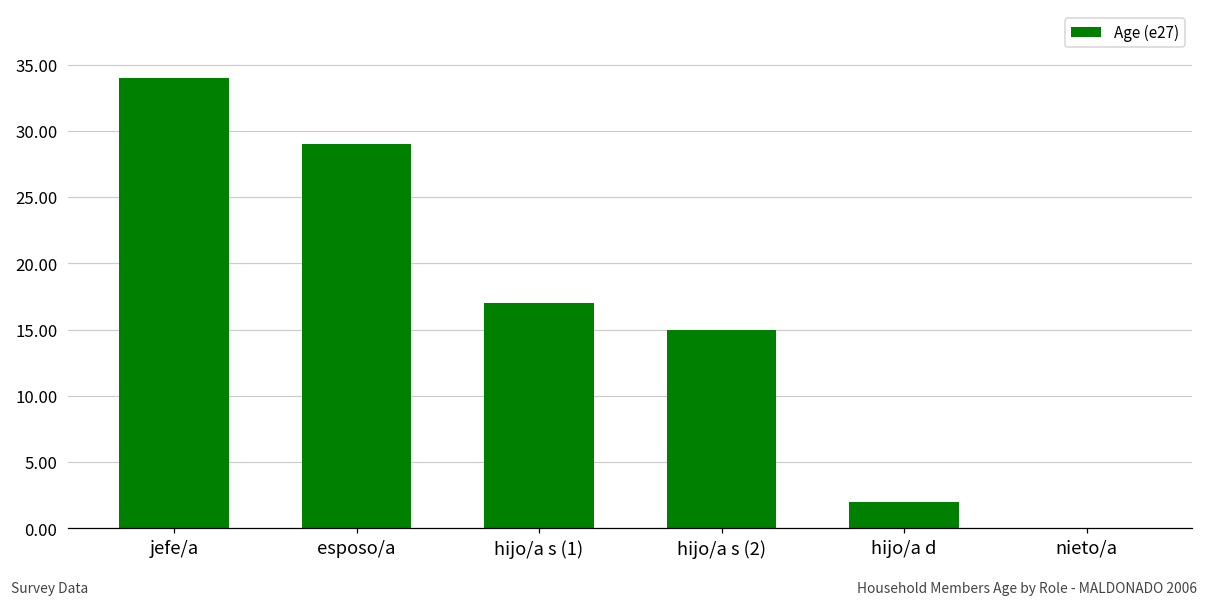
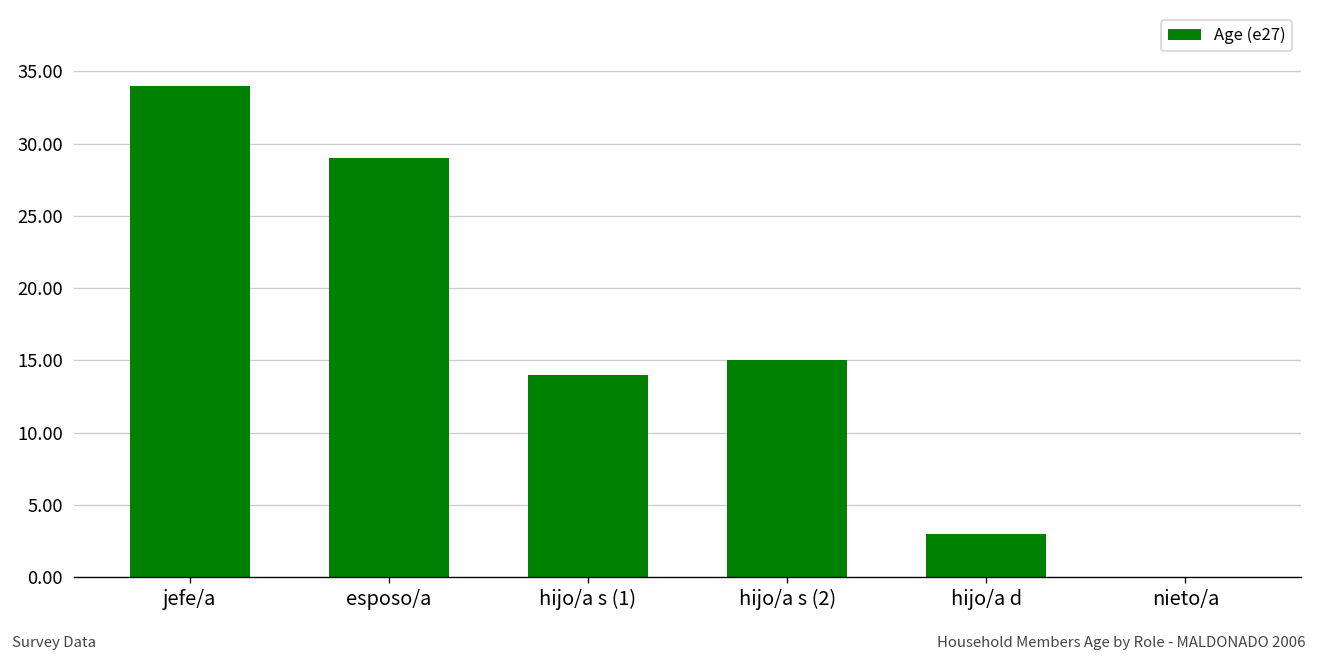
  {
    "jefe/a": 34,
    "esposo/a": 29,
-   "hijo/a s (1)": 17,
+   "hijo/a s (1)": 14,
    "hijo/a s (2)": 15,
-   "hijo/a d": 2,
+   "hijo/a d": 3,
    "nieto/a": 0
  }
